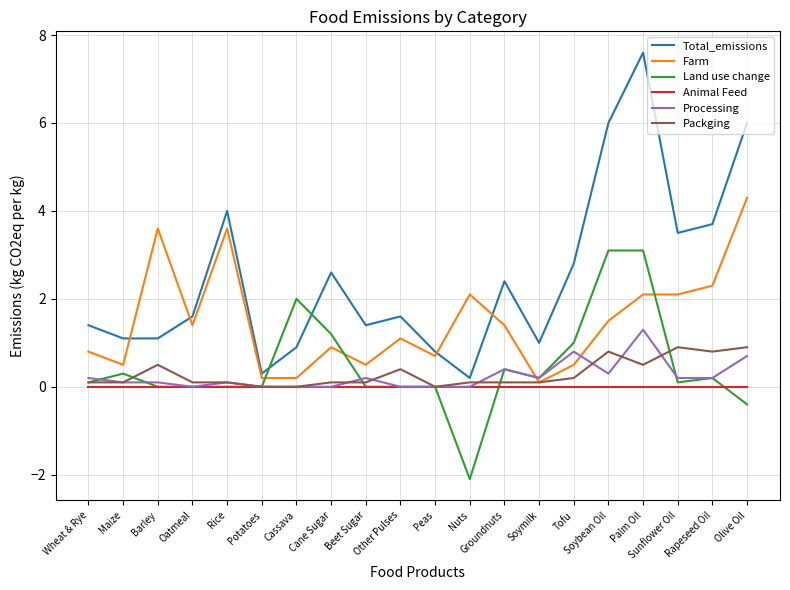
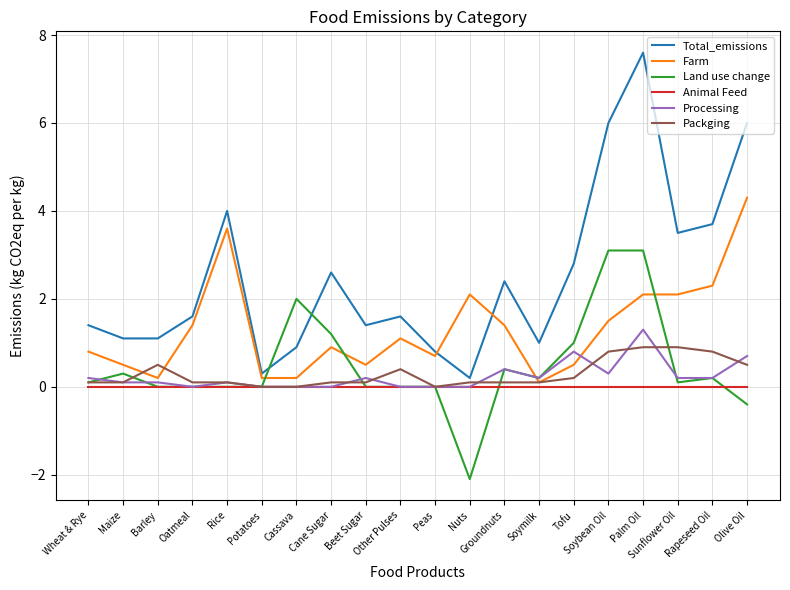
  {
    "Total_emissions": {
      "Wheat & Rye": 1.4,
      "Maize": 1.1,
      "Barley": 1.1,
      "Oatmeal": 1.6,
      "Rice": 4.0,
      "Potatoes": 0.3,
      "Cassava": 0.9,
      "Cane Sugar": 2.6,
      "Beet Sugar": 1.4,
      "Other Pulses": 1.6,
      "Peas": 0.8,
      "Nuts": 0.2,
      "Groundnuts": 2.4,
      "Soymilk": 1.0,
      "Tofu": 2.8,
      "Soybean Oil": 6.0,
      "Palm Oil": 7.6,
      "Sunflower Oil": 3.5,
      "Rapeseed Oil": 3.7
    },
    "Farm": {
      "Wheat & Rye": 0.8,
      "Maize": 0.5,
-     "Barley": 3.6,
+     "Barley": 0.2,
      "Oatmeal": 1.4,
      "Rice": 3.6,
      "Potatoes": 0.2,
      "Cassava": 0.2,
      "Cane Sugar": 0.9,
      "Beet Sugar": 0.5,
      "Other Pulses": 1.1,
      "Peas": 0.7,
      "Nuts": 2.1,
      "Groundnuts": 1.4,
      "Tofu": 0.5,
      "Soybean Oil": 1.5,
      "Palm Oil": 2.1,
      "Sunflower Oil": 2.1,
      "Rapeseed Oil": 2.3,
      "Olive Oil": 4.3
    },
    "Land use change": {
      "Maize": 0.3,
      "Cassava": 2.0,
      "Cane Sugar": 1.2,
      "Nuts": -2.1,
      "Tofu": 1.0,
      "Soybean Oil": 3.1,
      "Palm Oil": 3.1,
      "Sunflower Oil": 0.1,
      "Olive Oil": -0.4
    },
    "Animal Feed": {
      "Wheat & Rye": 0.0,
      "Maize": 0.0,
      "Groundnuts": 0.0,
      "Soymilk": 0.0,
      "Tofu": 0.0,
      "Soybean Oil": 0.0,
      "Palm Oil": 0.0,
      "Sunflower Oil": 0.0,
      "Rapeseed Oil": 0.0,
      "Olive Oil": 0.0
    },
    "Processing": {
      "Wheat & Rye": 0.2,
      "Barley": 0.1,
      "Beet Sugar": 0.2,
      "Tofu": 0.8,
      "Soybean Oil": 0.3,
      "Palm Oil": 1.3,
      "Sunflower Oil": 0.2,
      "Olive Oil": 0.7
    },
    "Packging": {
      "Barley": 0.5,
      "Oatmeal": 0.1,
      "Cane Sugar": 0.1,
      "Beet Sugar": 0.1,
      "Other Pulses": 0.4,
      "Nuts": 0.1,
      "Groundnuts": 0.1,
      "Tofu": 0.2,
      "Soybean Oil": 0.8,
-     "Palm Oil": 0.5,
+     "Palm Oil": 0.9,
      "Sunflower Oil": 0.9,
      "Rapeseed Oil": 0.8,
-     "Olive Oil": 0.9
+     "Olive Oil": 0.5
    }
  }
